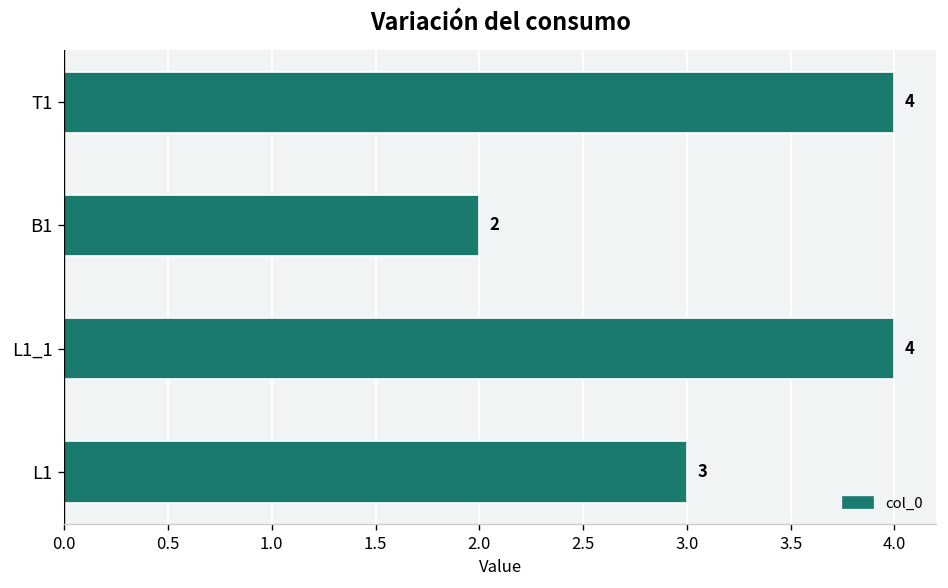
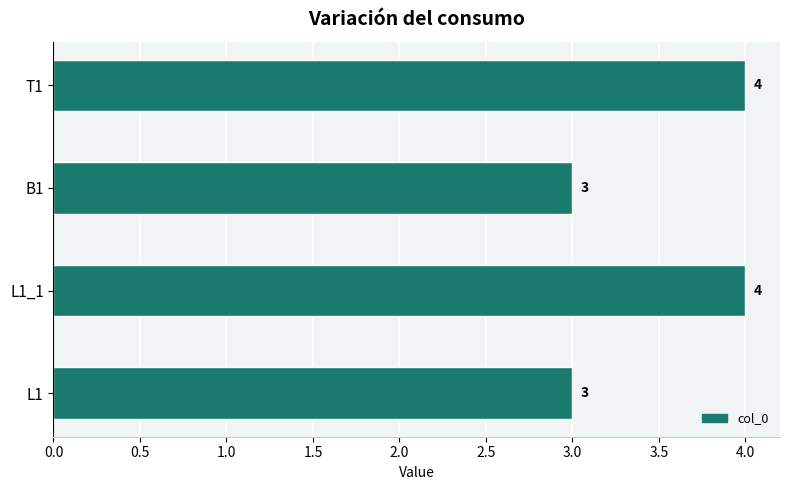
  {
    "T1": 4,
-   "B1": 2,
+   "B1": 3,
    "L1_1": 4,
    "L1": 3
  }
